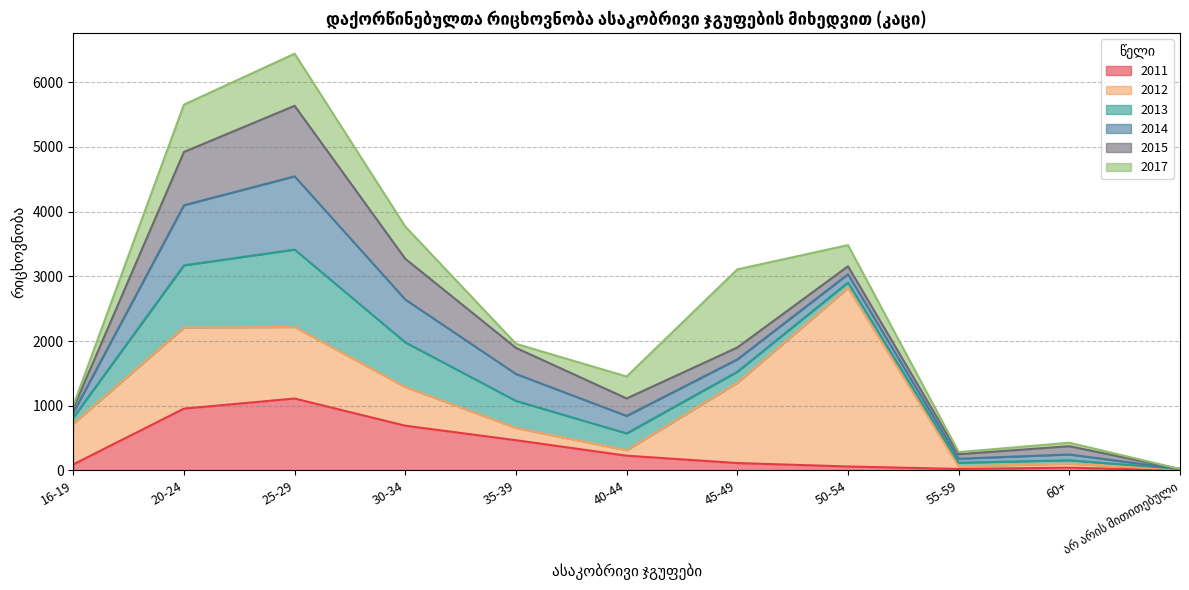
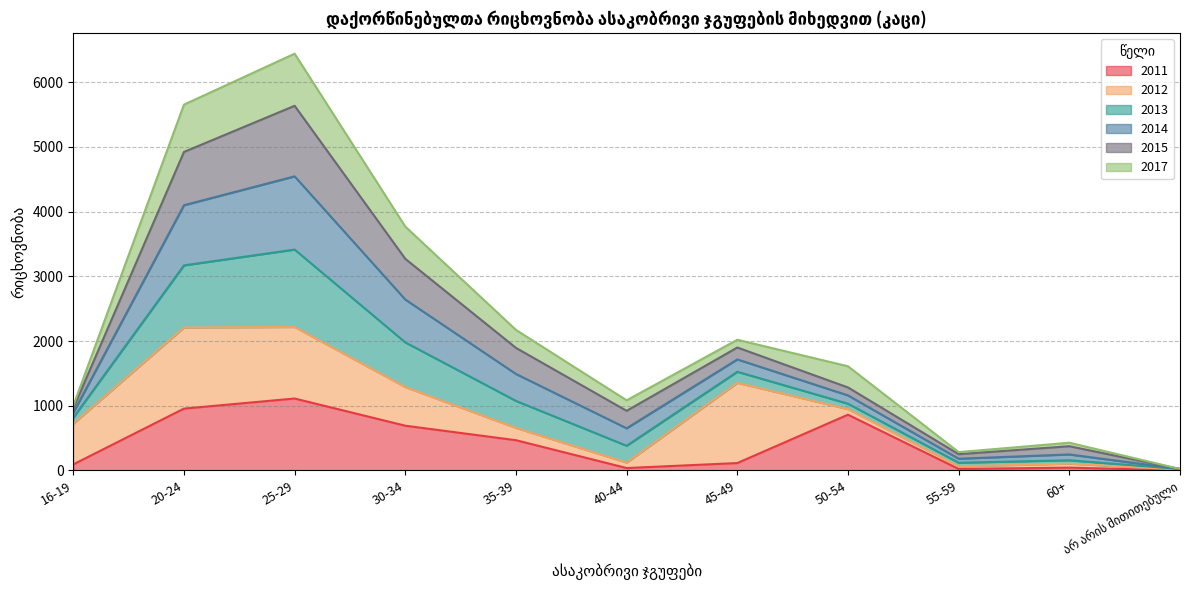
  {
    "2011": {
      "16-19": 100,
      "20-24": 1000,
      "25-29": 1100,
      "30-34": 700,
      "35-39": 500,
-     "40-44": 200,
+     "40-44": 0,
      "45-49": 100,
-     "50-54": 100,
+     "50-54": 900,
      "60+": 0
    },
    "2012": {
      "16-19": 600,
      "20-24": 1300,
      "25-29": 1100,
      "30-34": 600,
      "35-39": 200,
      "40-44": 100,
      "45-49": 1200,
-     "50-54": 2800,
+     "50-54": 100,
      "60+": 100
    },
    "2017": {
      "16-19": 0,
      "20-24": 700,
      "25-29": 800,
      "30-34": 500,
-     "35-39": 100,
-     "40-44": 300,
-     "45-49": 1200,
+     "35-39": 300,
+     "40-44": 200,
+     "45-49": 100,
      "50-54": 300,
      "60+": 100
    }
  }
